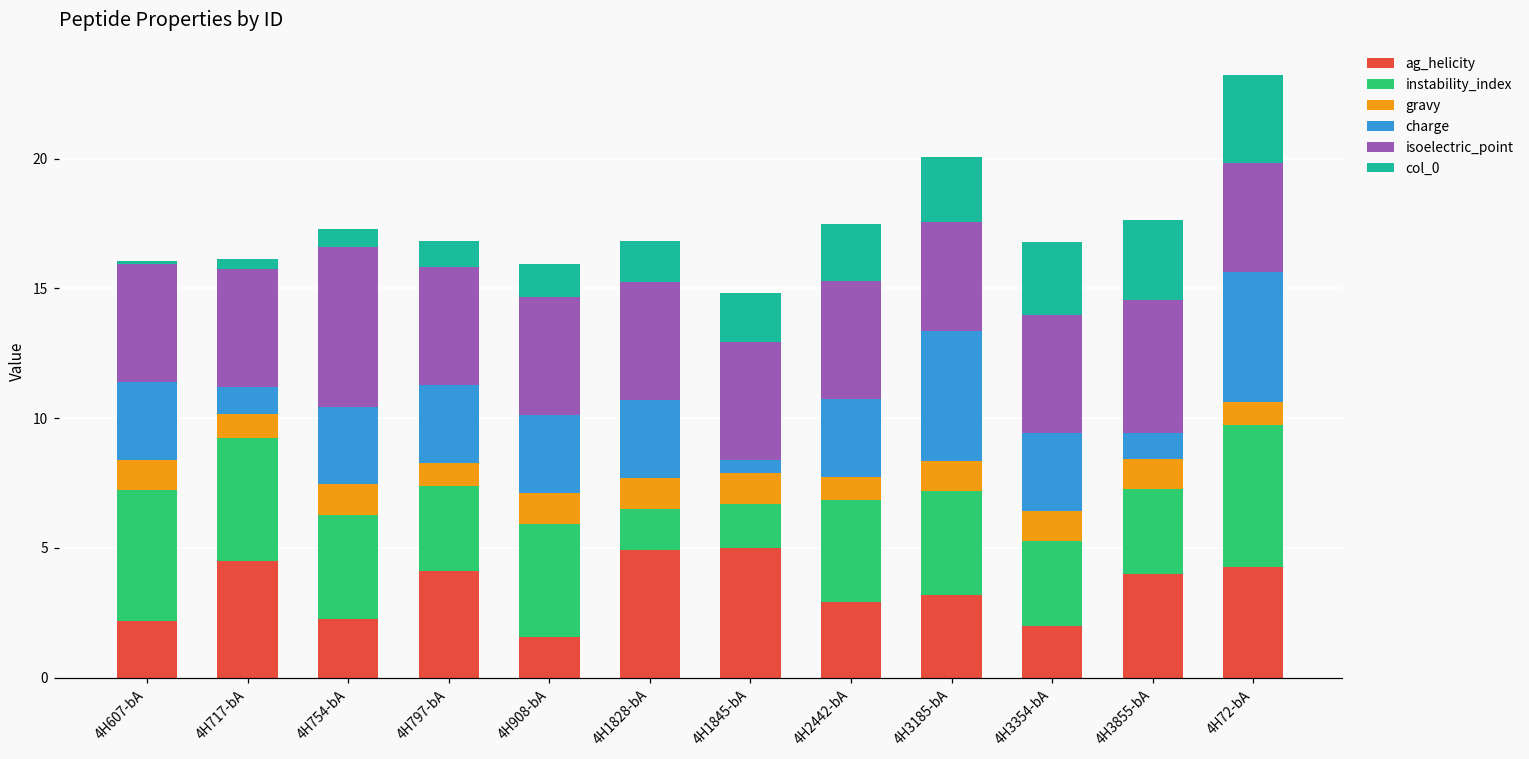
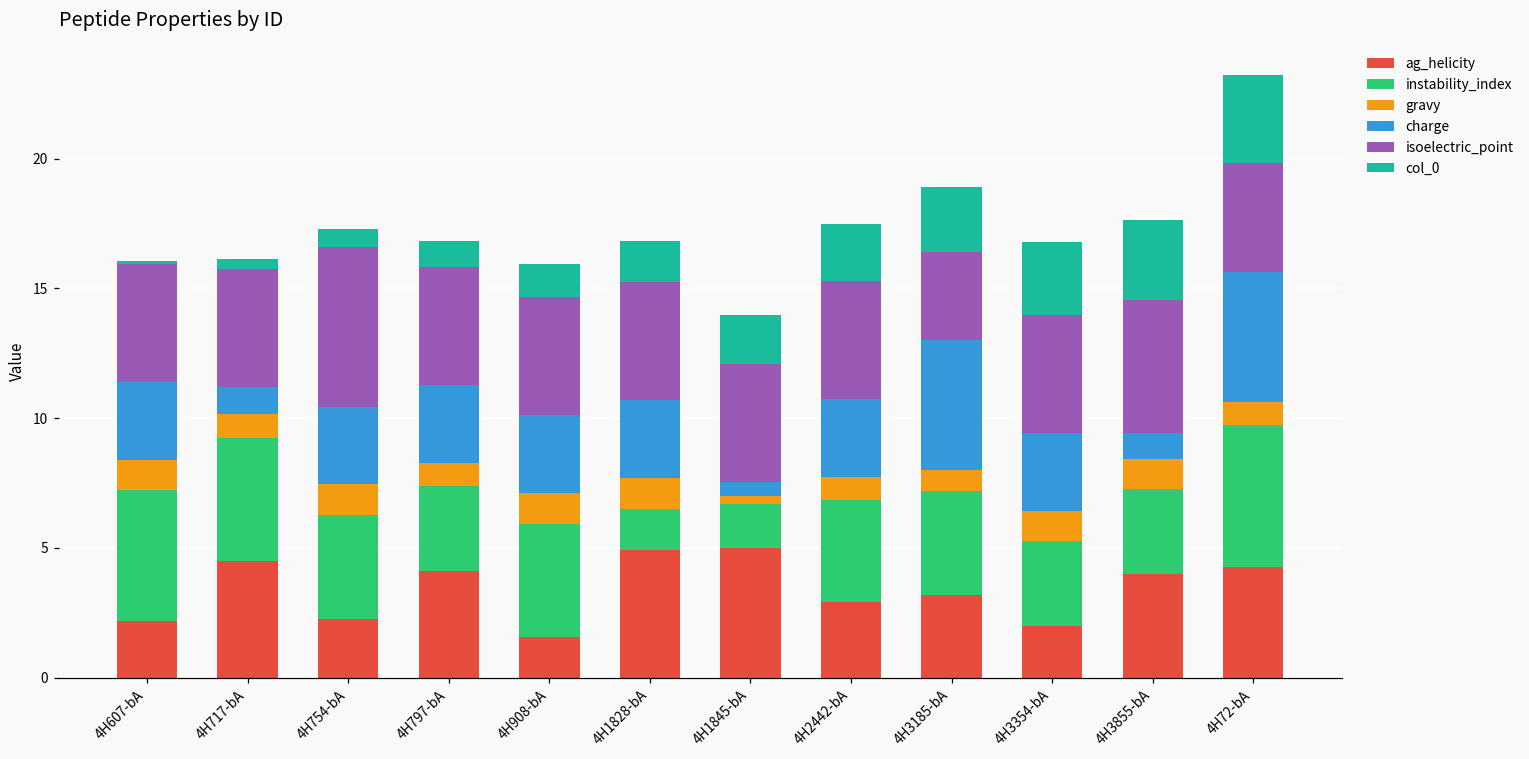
  {
    "ag_helicity": {
      "4H607-bA": 2.2,
      "4H717-bA": 4.5,
      "4H754-bA": 2.3,
      "4H797-bA": 4.1,
      "4H908-bA": 1.6,
      "4H1828-bA": 4.9,
      "4H1845-bA": 5.0,
      "4H2442-bA": 2.9,
      "4H3185-bA": 3.2,
      "4H3354-bA": 2.0,
      "4H3855-bA": 4.0,
      "4H72-bA": 4.3
    },
    "gravy": {
      "4H607-bA": 1.2,
      "4H717-bA": 0.9,
      "4H754-bA": 1.2,
      "4H797-bA": 0.9,
      "4H908-bA": 1.2,
      "4H1828-bA": 1.2,
-     "4H1845-bA": 1.2,
+     "4H1845-bA": 0.3,
      "4H2442-bA": 0.9,
-     "4H3185-bA": 1.2,
+     "4H3185-bA": 0.8,
      "4H3354-bA": 1.2,
      "4H3855-bA": 1.2,
      "4H72-bA": 0.9
    },
    "charge": {
      "4H607-bA": 3.0,
      "4H717-bA": 1.1,
      "4H754-bA": 3.0,
      "4H797-bA": 3.0,
      "4H908-bA": 3.0,
      "4H1828-bA": 3.0,
      "4H1845-bA": 0.5,
      "4H2442-bA": 3.0,
      "4H3185-bA": 5.0,
      "4H3354-bA": 3.0,
      "4H3855-bA": 1.0,
      "4H72-bA": 5.0
    },
    "isoelectric_point": {
      "4H607-bA": 4.5,
      "4H717-bA": 4.5,
      "4H754-bA": 6.1,
      "4H797-bA": 4.5,
      "4H908-bA": 4.5,
      "4H1828-bA": 4.5,
      "4H1845-bA": 4.5,
      "4H2442-bA": 4.5,
-     "4H3185-bA": 4.2,
+     "4H3185-bA": 3.4,
      "4H3354-bA": 4.5,
      "4H3855-bA": 5.1,
      "4H72-bA": 4.2
    }
  }
